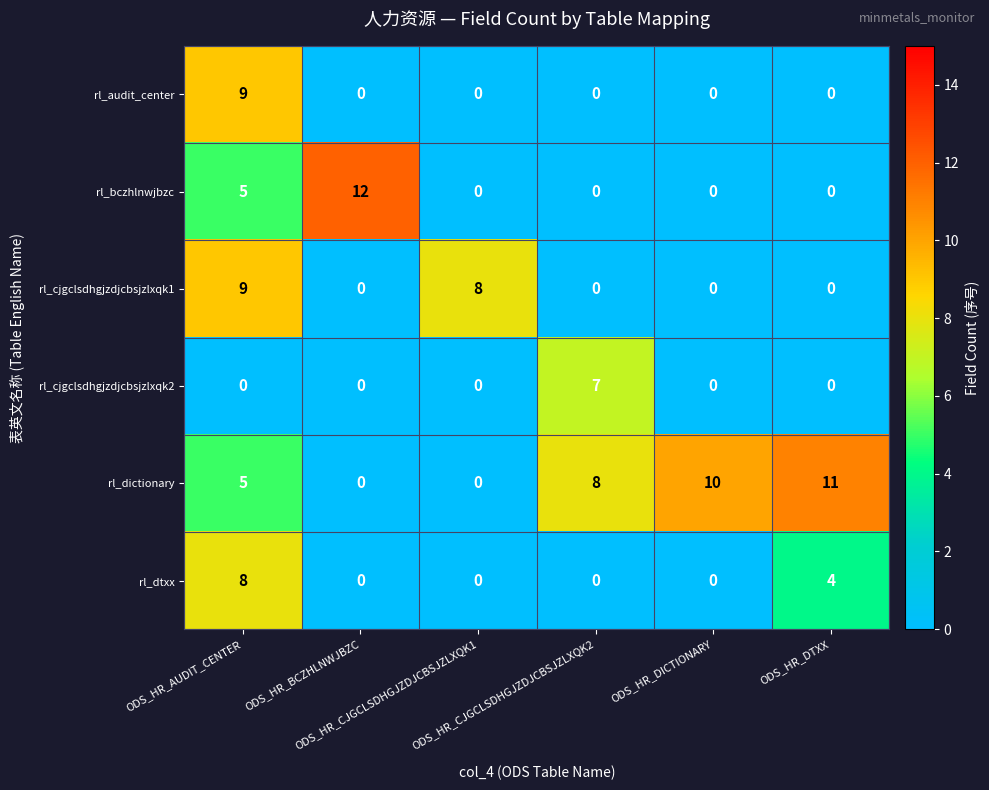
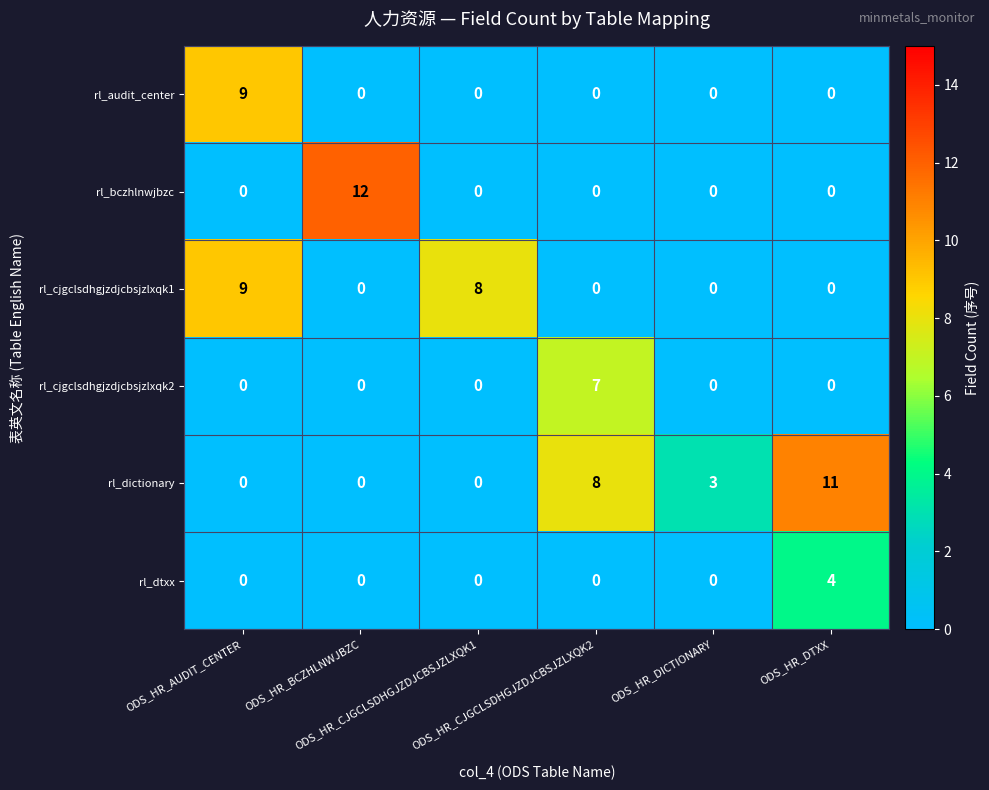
  {
    "rl_audit_center": {
      "ODS_HR_AUDIT_CENTER": 9,
      "ODS_HR_BCZHLNWJBZC": 0,
      "ODS_HR_CJGCLSDHGJZDJCBSJZLXQK1": 0,
      "ODS_HR_CJGCLSDHGJZDJCBSJZLXQK2": 0,
      "ODS_HR_DICTIONARY": 0,
      "ODS_HR_DTXX": 0
    },
    "rl_bczhlnwjbzc": {
-     "ODS_HR_AUDIT_CENTER": 5,
+     "ODS_HR_AUDIT_CENTER": 0,
      "ODS_HR_BCZHLNWJBZC": 12,
      "ODS_HR_CJGCLSDHGJZDJCBSJZLXQK1": 0,
      "ODS_HR_CJGCLSDHGJZDJCBSJZLXQK2": 0,
      "ODS_HR_DICTIONARY": 0,
      "ODS_HR_DTXX": 0
    },
    "rl_cjgclsdhgjzdjcbsjzlxqk1": {
      "ODS_HR_AUDIT_CENTER": 9,
      "ODS_HR_BCZHLNWJBZC": 0,
      "ODS_HR_CJGCLSDHGJZDJCBSJZLXQK1": 8,
      "ODS_HR_CJGCLSDHGJZDJCBSJZLXQK2": 0,
      "ODS_HR_DICTIONARY": 0,
      "ODS_HR_DTXX": 0
    },
    "rl_cjgclsdhgjzdjcbsjzlxqk2": {
      "ODS_HR_AUDIT_CENTER": 0,
      "ODS_HR_BCZHLNWJBZC": 0,
      "ODS_HR_CJGCLSDHGJZDJCBSJZLXQK1": 0,
      "ODS_HR_CJGCLSDHGJZDJCBSJZLXQK2": 7,
      "ODS_HR_DICTIONARY": 0,
      "ODS_HR_DTXX": 0
    },
    "rl_dictionary": {
-     "ODS_HR_AUDIT_CENTER": 5,
+     "ODS_HR_AUDIT_CENTER": 0,
      "ODS_HR_BCZHLNWJBZC": 0,
      "ODS_HR_CJGCLSDHGJZDJCBSJZLXQK1": 0,
      "ODS_HR_CJGCLSDHGJZDJCBSJZLXQK2": 8,
-     "ODS_HR_DICTIONARY": 10,
+     "ODS_HR_DICTIONARY": 3,
      "ODS_HR_DTXX": 11
    },
    "rl_dtxx": {
-     "ODS_HR_AUDIT_CENTER": 8,
+     "ODS_HR_AUDIT_CENTER": 0,
      "ODS_HR_BCZHLNWJBZC": 0,
      "ODS_HR_CJGCLSDHGJZDJCBSJZLXQK1": 0,
      "ODS_HR_CJGCLSDHGJZDJCBSJZLXQK2": 0,
      "ODS_HR_DICTIONARY": 0,
      "ODS_HR_DTXX": 4
    }
  }
